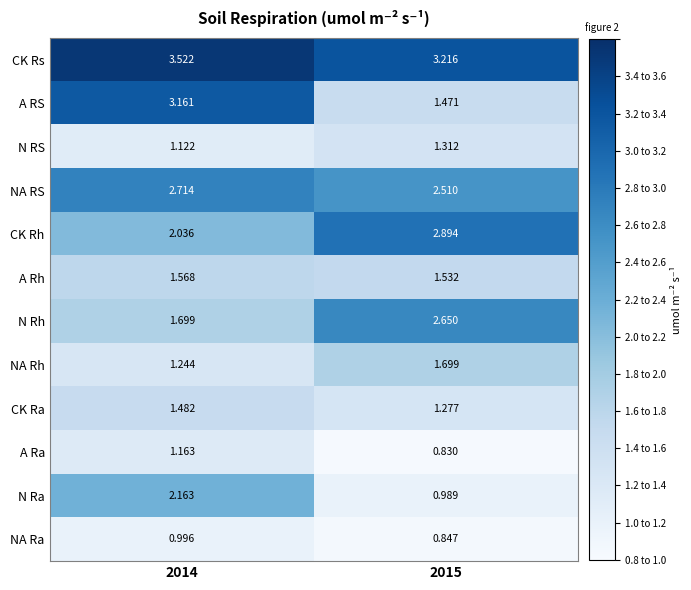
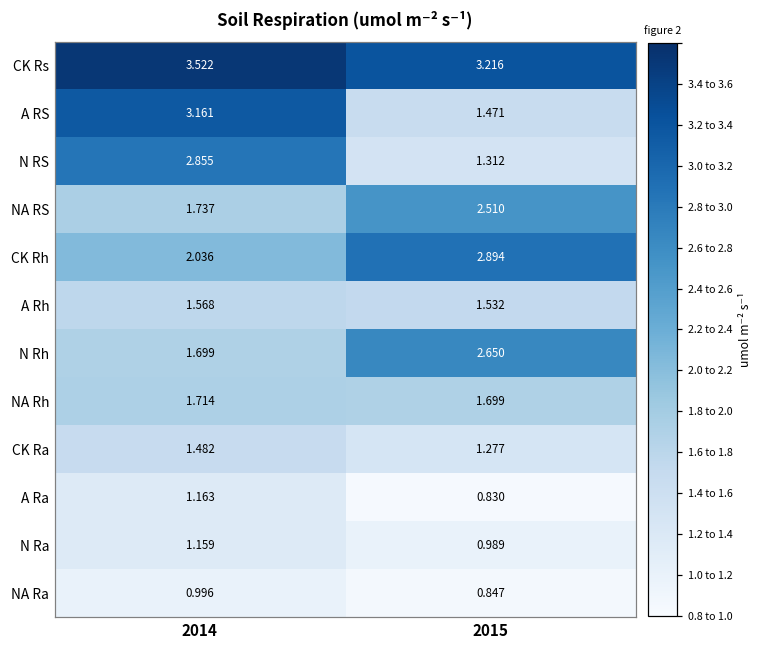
  {
    "CK Rs": {
      "2014": 3.522,
      "2015": 3.216
    },
    "A RS": {
      "2014": 3.161,
      "2015": 1.471
    },
    "N RS": {
-     "2014": 1.122,
+     "2014": 2.855,
      "2015": 1.312
    },
    "NA RS": {
-     "2014": 2.714,
+     "2014": 1.737,
      "2015": 2.510
    },
    "CK Rh": {
      "2014": 2.036,
      "2015": 2.894
    },
    "A Rh": {
      "2014": 1.568,
      "2015": 1.532
    },
    "N Rh": {
      "2014": 1.699,
      "2015": 2.650
    },
    "NA Rh": {
-     "2014": 1.244,
+     "2014": 1.714,
      "2015": 1.699
    },
    "CK Ra": {
      "2014": 1.482,
      "2015": 1.277
    },
    "A Ra": {
      "2014": 1.163,
      "2015": 0.830
    },
    "N Ra": {
-     "2014": 2.163,
+     "2014": 1.159,
      "2015": 0.989
    },
    "NA Ra": {
      "2014": 0.996,
      "2015": 0.847
    }
  }
